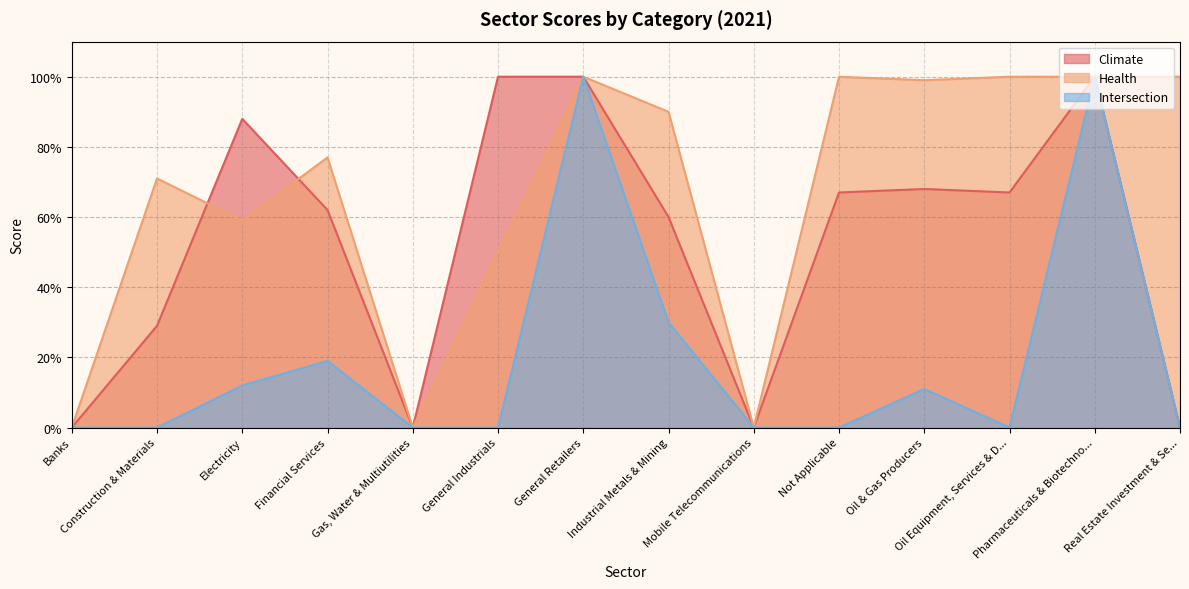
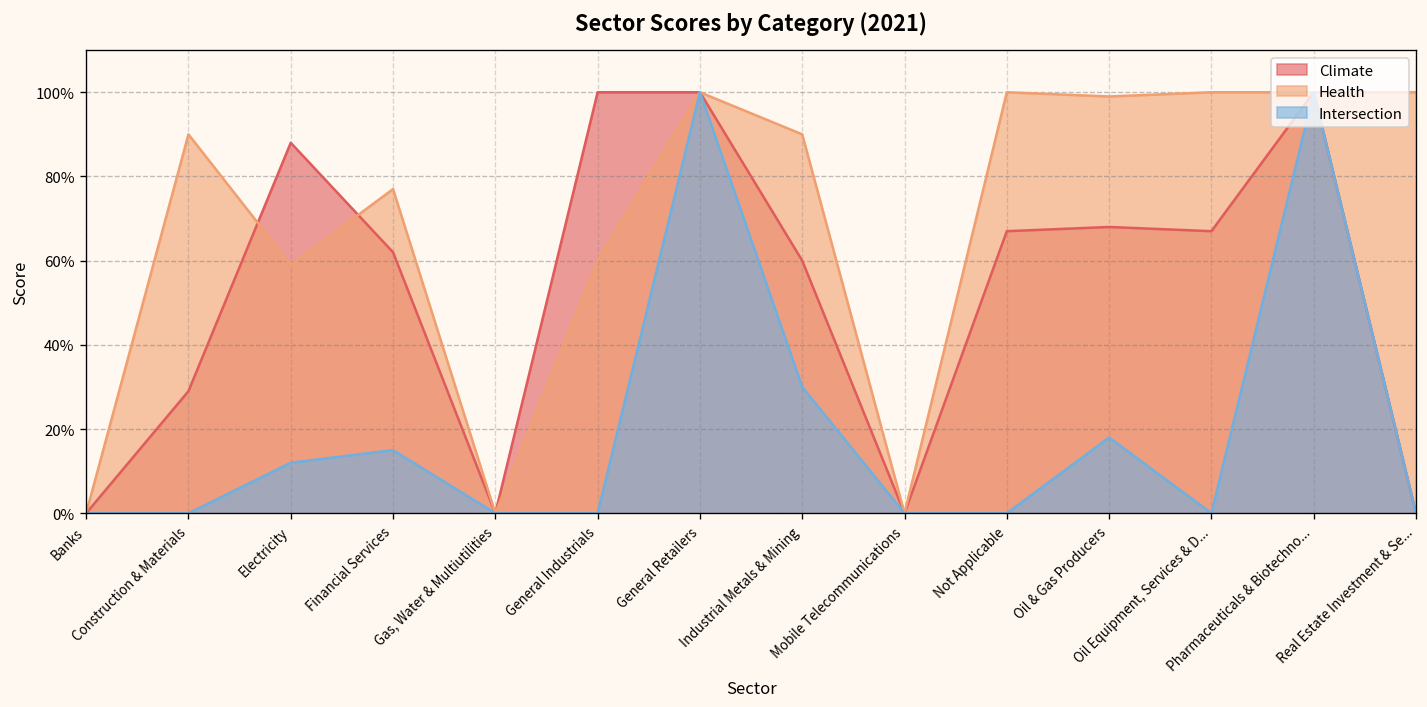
  {
    "Climate": {
      "Construction & Materials": "29%",
      "Electricity": "88%",
      "Financial Services": "62%",
      "General Industrials": "100%",
      "Industrial Metals & Mining": "60%",
      "Not Applicable": "67%",
      "Oil & Gas Producers": "68%",
      "Oil Equipment, Services & D...": "67%"
    },
    "Health": {
-     "Construction & Materials": "71%",
+     "Construction & Materials": "90%",
      "Electricity": "59%",
      "Financial Services": "77%",
-     "General Industrials": "50%",
+     "General Industrials": "60%",
      "Industrial Metals & Mining": "90%",
      "Not Applicable": "100%",
      "Oil & Gas Producers": "99%",
      "Oil Equipment, Services & D...": "100%",
      "Real Estate Investment & Se...": "100%"
    },
    "Intersection": {
      "Construction & Materials": "0%",
      "Electricity": "12%",
-     "Financial Services": "19%",
+     "Financial Services": "15%",
      "General Industrials": "0%",
      "Industrial Metals & Mining": "30%",
      "Not Applicable": "0%",
-     "Oil & Gas Producers": "11%",
+     "Oil & Gas Producers": "18%",
      "Oil Equipment, Services & D...": "0%"
    }
  }
